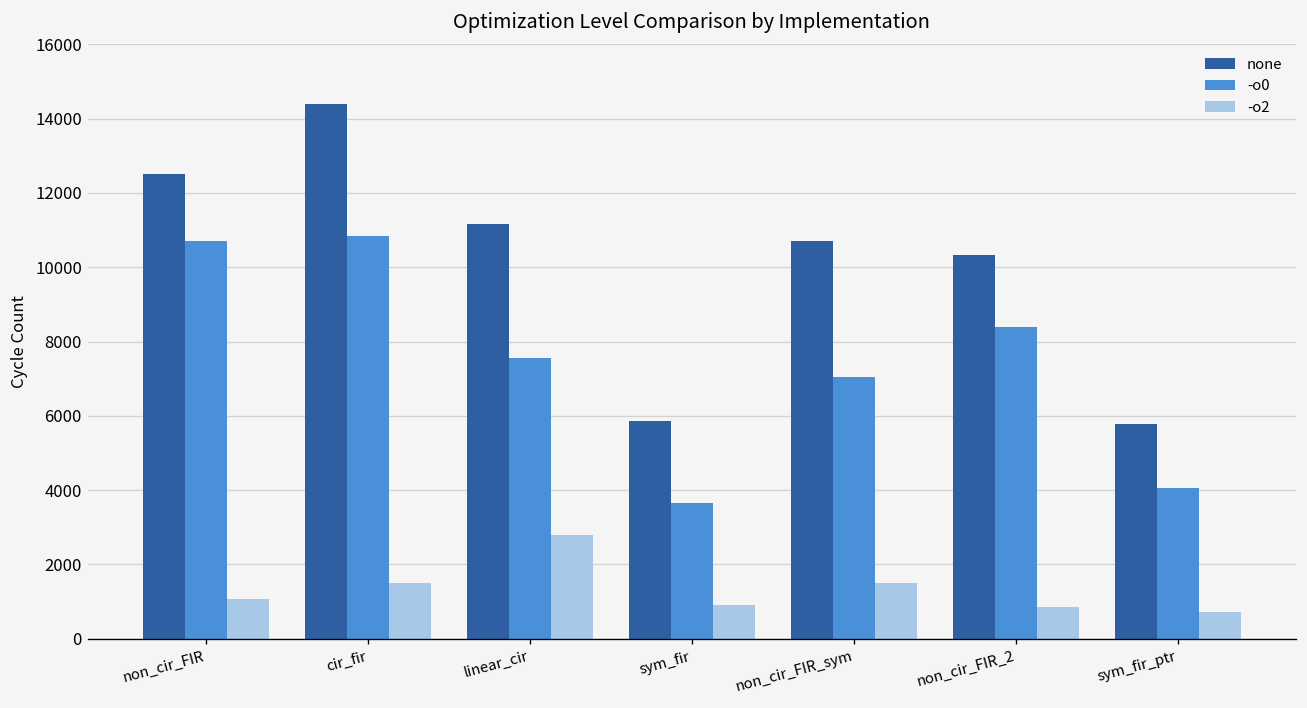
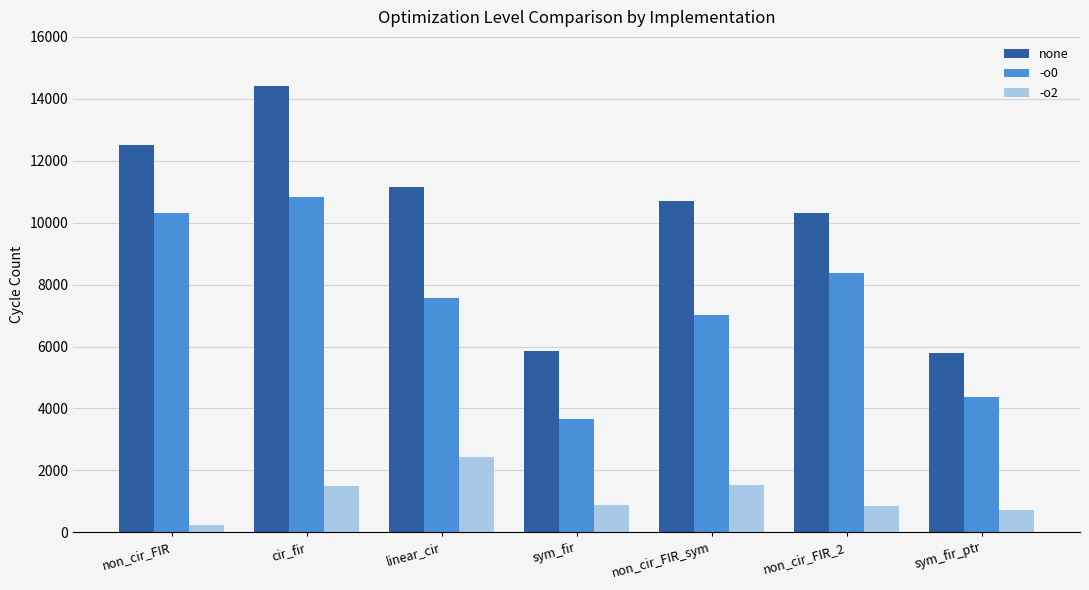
  {
    "none": {
      "non_cir_FIR": 12500,
      "cir_fir": 14400,
      "linear_cir": 11200,
      "sym_fir": 5900,
      "non_cir_FIR_sym": 10700,
      "non_cir_FIR_2": 10300,
      "sym_fir_ptr": 5800
    },
    "-o0": {
-     "non_cir_FIR": 10700,
+     "non_cir_FIR": 10300,
      "cir_fir": 10800,
      "linear_cir": 7600,
      "sym_fir": 3600,
      "non_cir_FIR_sym": 7000,
      "non_cir_FIR_2": 8400,
-     "sym_fir_ptr": 4100
+     "sym_fir_ptr": 4400
    },
    "-o2": {
-     "non_cir_FIR": 1100,
+     "non_cir_FIR": 300,
      "cir_fir": 1500,
-     "linear_cir": 2800,
+     "linear_cir": 2400,
      "sym_fir": 900,
      "non_cir_FIR_sym": 1500,
      "non_cir_FIR_2": 900,
      "sym_fir_ptr": 700
    }
  }
